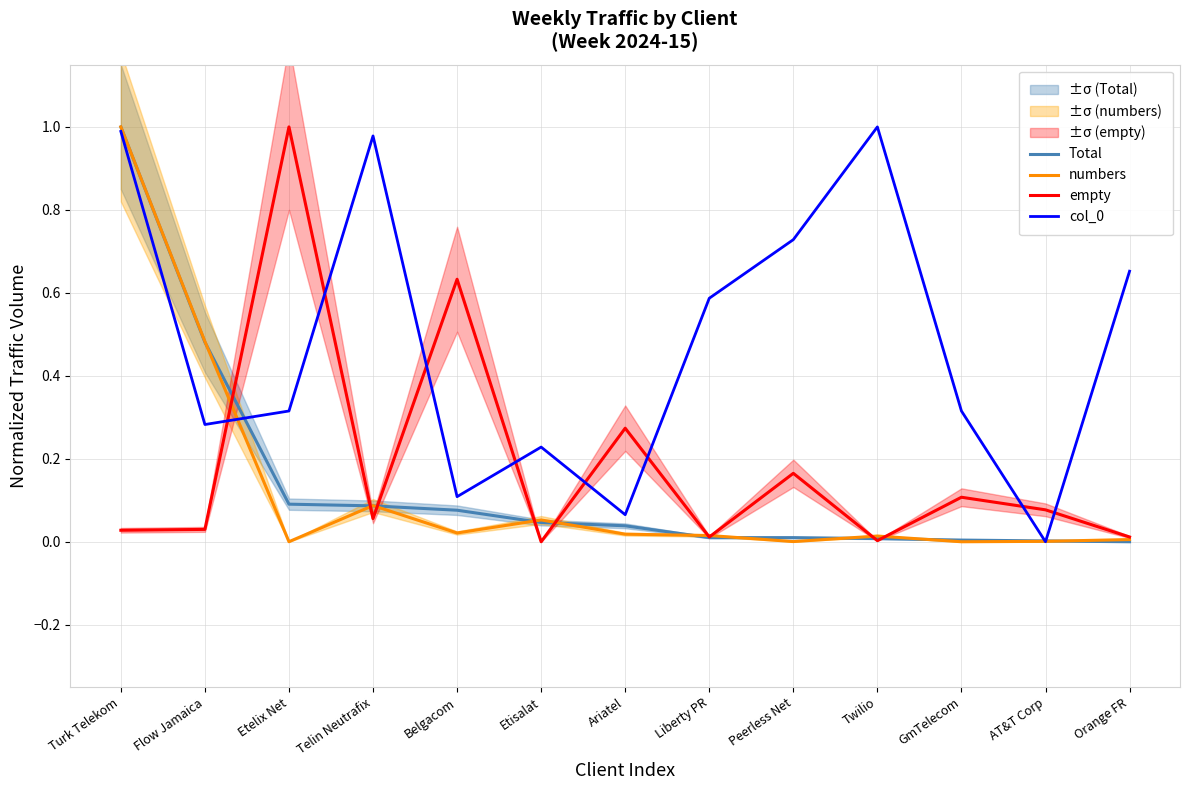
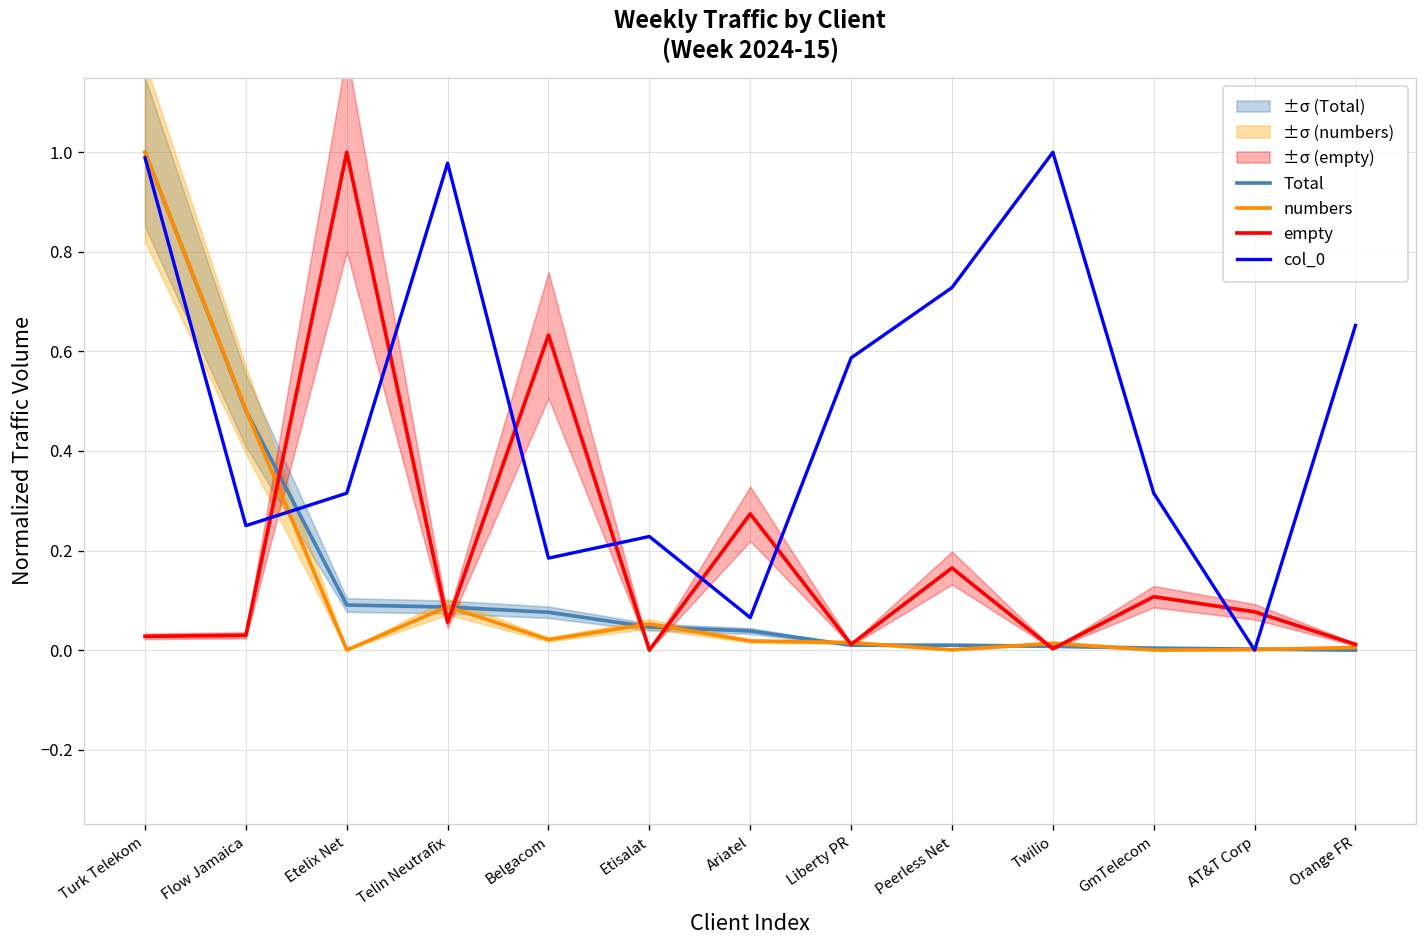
  {
    "col_0": {
      "Turk Telekom": 0.99,
-     "Flow Jamaica": 0.28,
+     "Flow Jamaica": 0.25,
      "Etelix Net": 0.32,
      "Telin Neutrafix": 0.98,
-     "Belgacom": 0.11,
+     "Belgacom": 0.18,
      "Etisalat": 0.23,
      "Ariatel": 0.07,
      "Liberty PR": 0.59,
      "Peerless Net": 0.73,
      "Twilio": 1.00,
      "GmTelecom": 0.32,
      "Orange FR": 0.65
    }
  }
